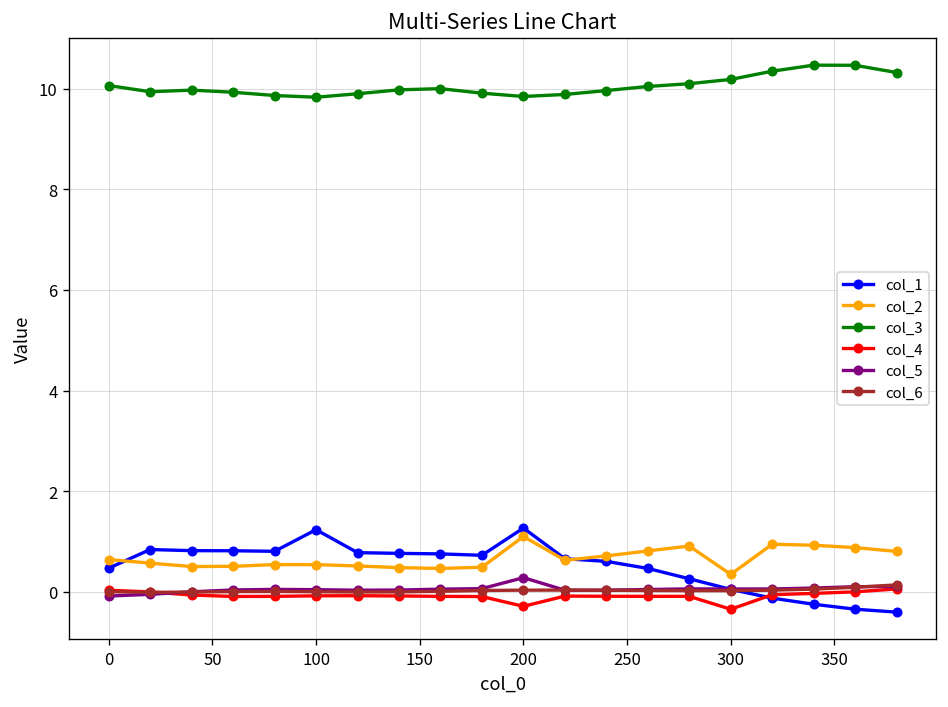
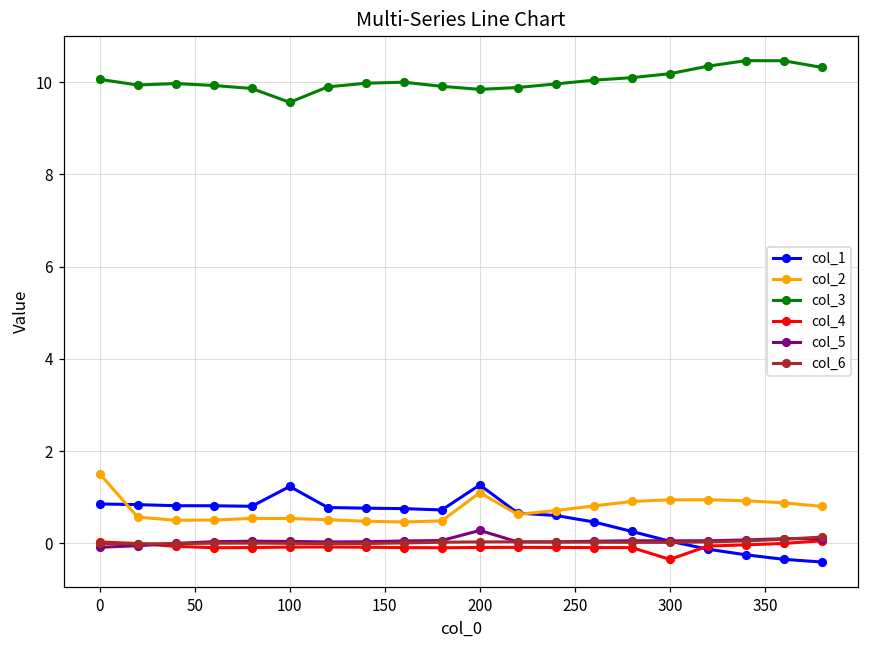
  {
    "col_1": {
-     "0": 0.5,
+     "0": 0.9,
      "100": 1.2,
      "200": 1.3
    },
    "col_2": {
-     "0": 0.6,
+     "0": 1.5,
      "100": 0.5,
      "200": 1.1,
-     "300": 0.3
+     "300": 0.9
    },
    "col_3": {
      "0": 10.1,
-     "100": 9.8,
+     "100": 9.6,
      "200": 9.8,
      "300": 10.2
    },
    "col_4": {
      "100": -0.1,
-     "200": -0.3,
+     "200": -0.1,
      "300": -0.3
    },
    "col_5": {
      "0": -0.1,
      "200": 0.3
    },
    "col_6": {
      "200": 0.0
    }
  }
